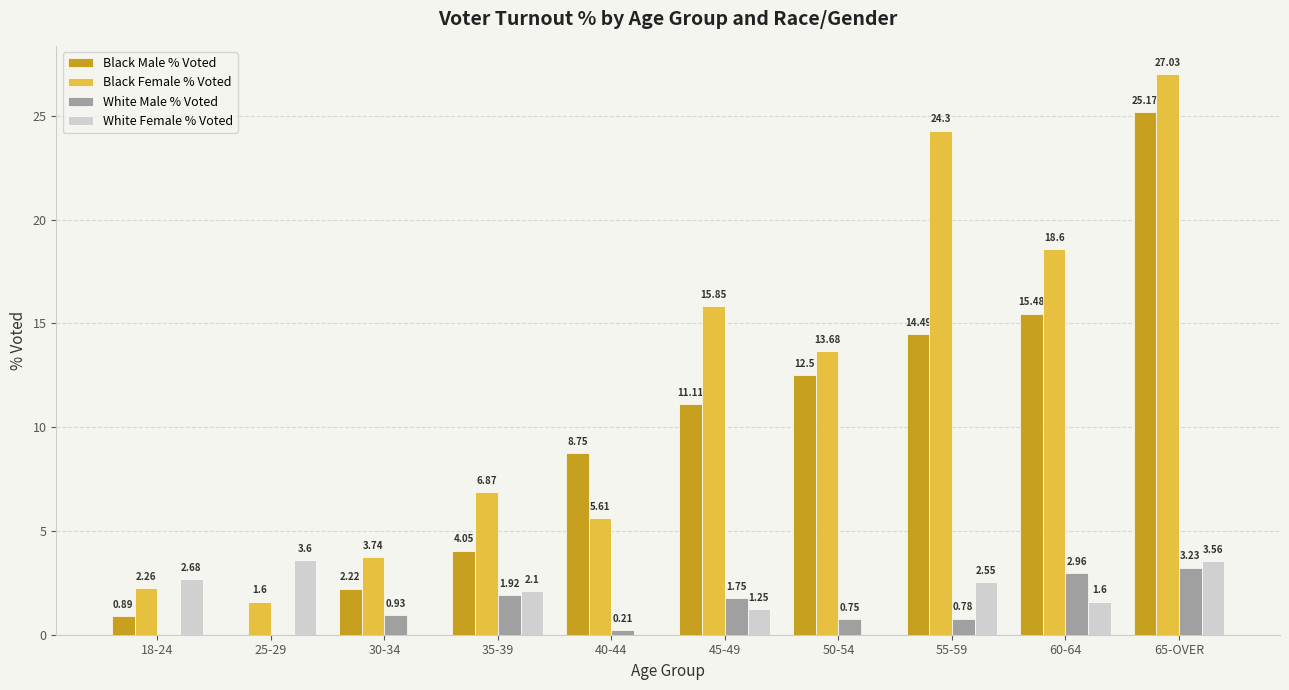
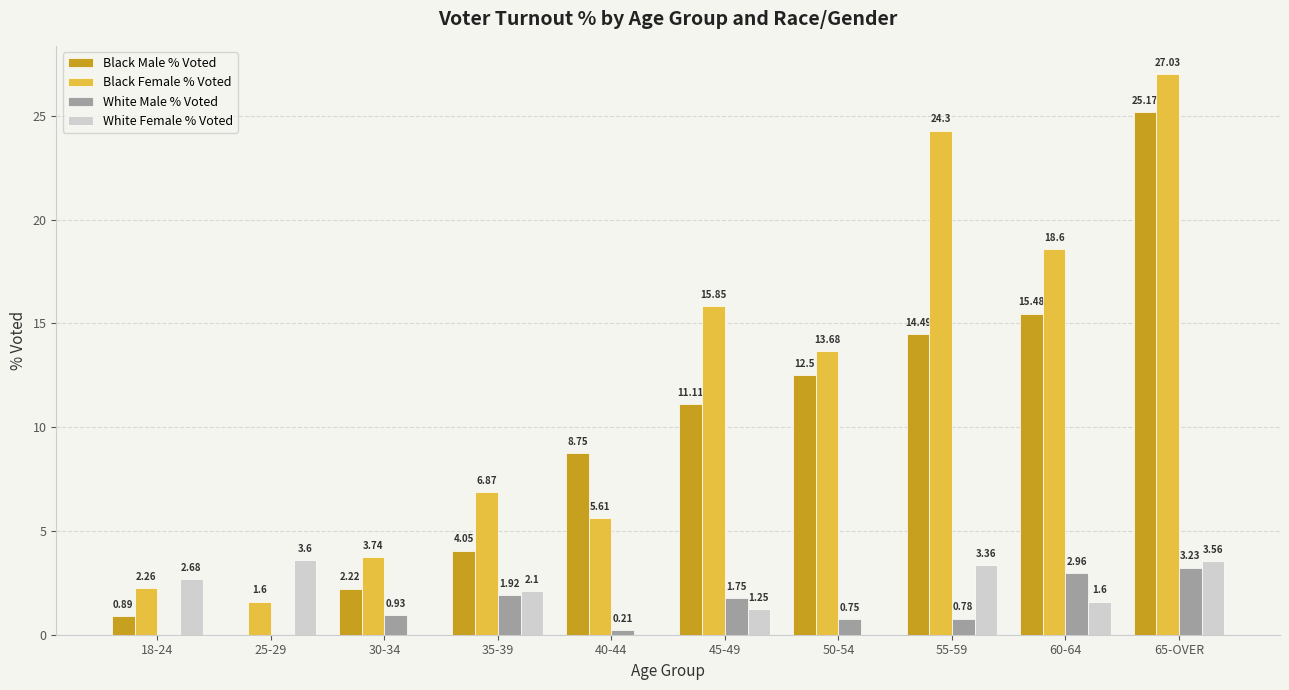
  {
    "White Male % Voted": {
      "30-34": 0.93,
      "35-39": 1.92,
      "40-44": 0.21,
      "45-49": 1.75,
      "50-54": 0.75,
      "55-59": 0.78,
      "60-64": 2.96,
      "65-OVER": 3.23
    },
    "White Female % Voted": {
      "18-24": 2.68,
      "25-29": 3.6,
      "35-39": 2.1,
      "45-49": 1.25,
-     "55-59": 2.55,
+     "55-59": 3.36,
      "60-64": 1.6,
      "65-OVER": 3.56
    }
  }
